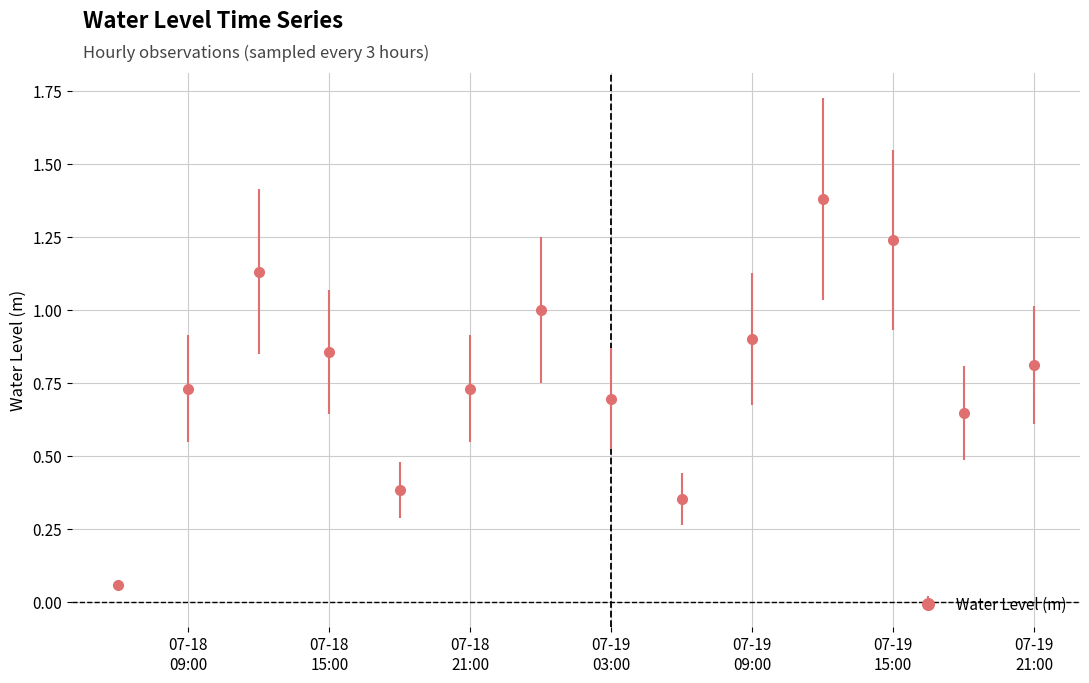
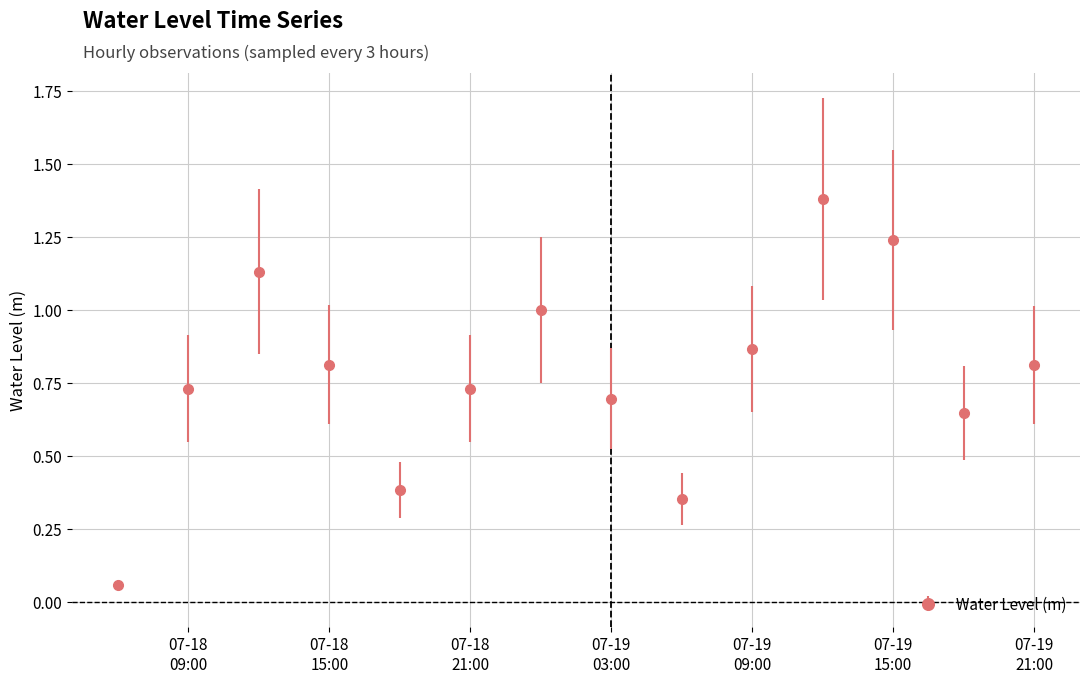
  {
    "07-18 09:00": 0.73,
-   "07-18 15:00": 0.85,
+   "07-18 15:00": 0.81,
    "07-18 21:00": 0.73,
    "07-19 03:00": 0.69,
-   "07-19 09:00": 0.90,
+   "07-19 09:00": 0.87,
    "07-19 15:00": 1.24,
    "07-19 21:00": 0.81
  }
